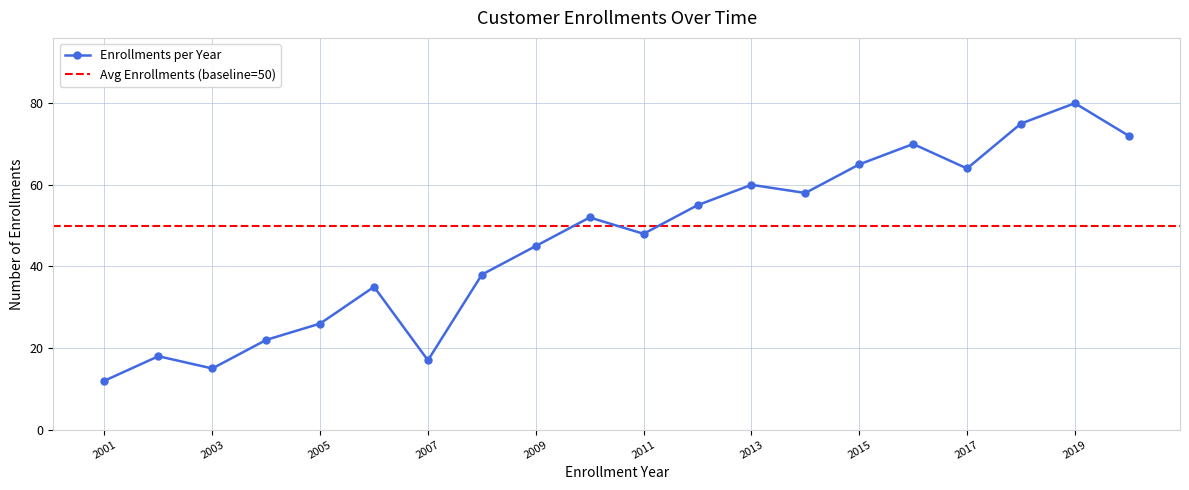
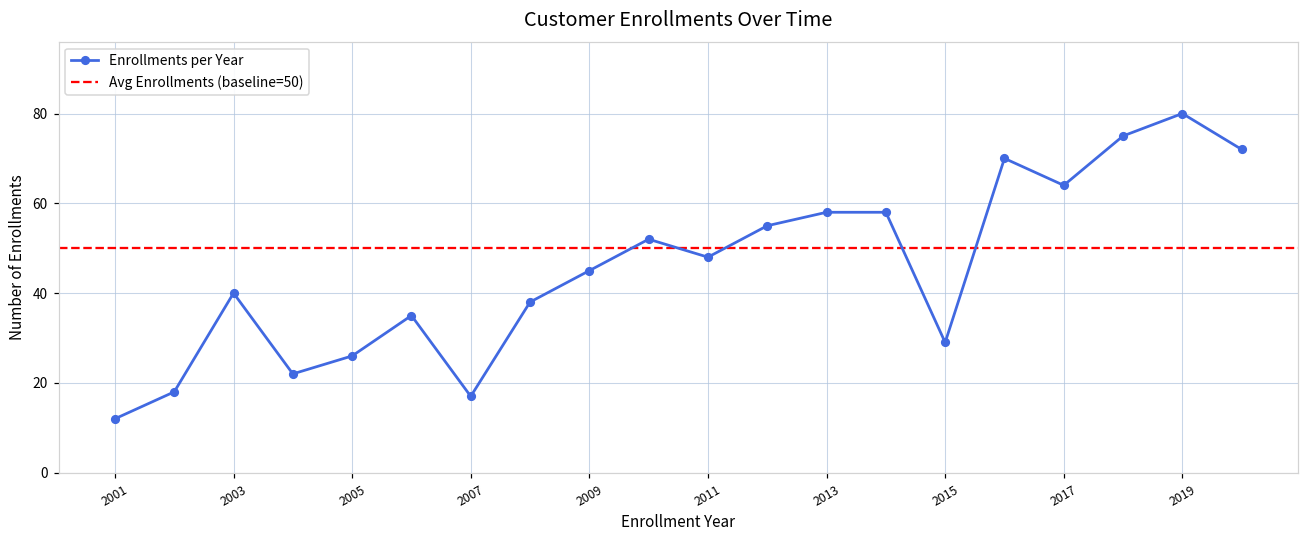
  {
    "2001": 12,
-   "2003": 15,
+   "2003": 40,
    "2005": 26,
    "2007": 17,
    "2009": 45,
    "2011": 48,
-   "2013": 60,
-   "2015": 65,
+   "2013": 58,
+   "2015": 29,
    "2017": 64,
    "2019": 80
  }
